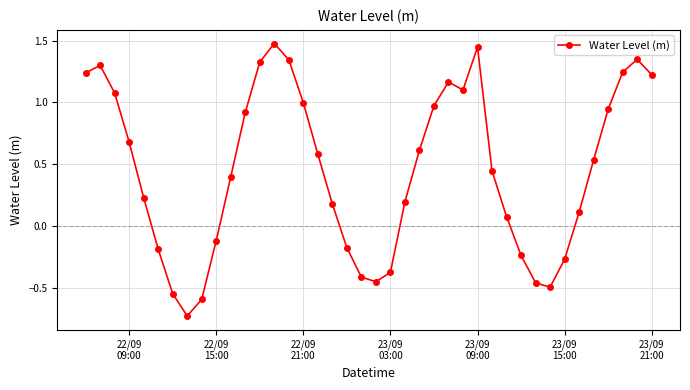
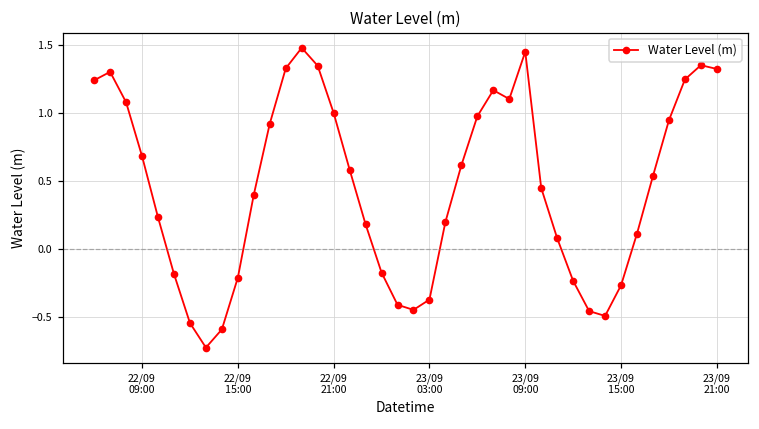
  {
    "22/09 09:00": 0.68,
-   "22/09 15:00": -0.12,
+   "22/09 15:00": -0.21,
    "22/09 21:00": 1.00,
    "23/09 03:00": -0.38,
    "23/09 09:00": 1.45,
    "23/09 15:00": -0.27,
-   "23/09 21:00": 1.22
+   "23/09 21:00": 1.32
  }
